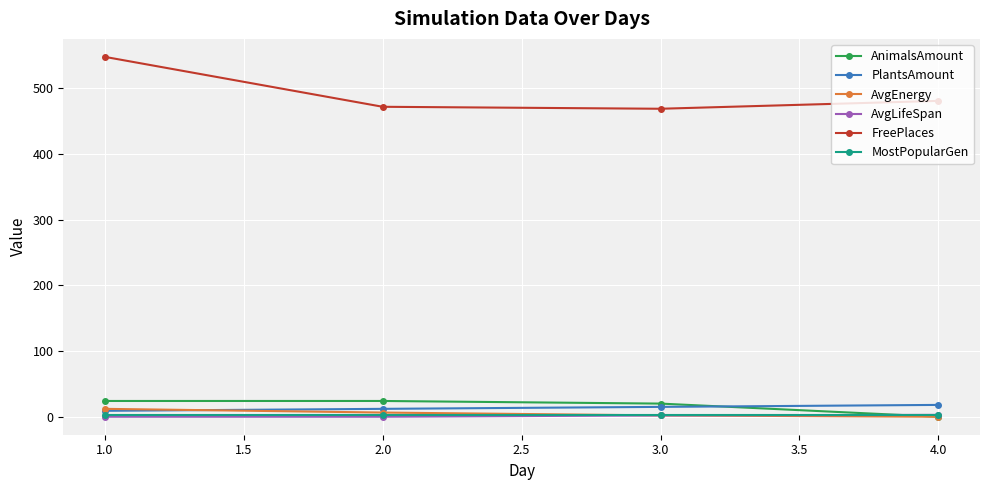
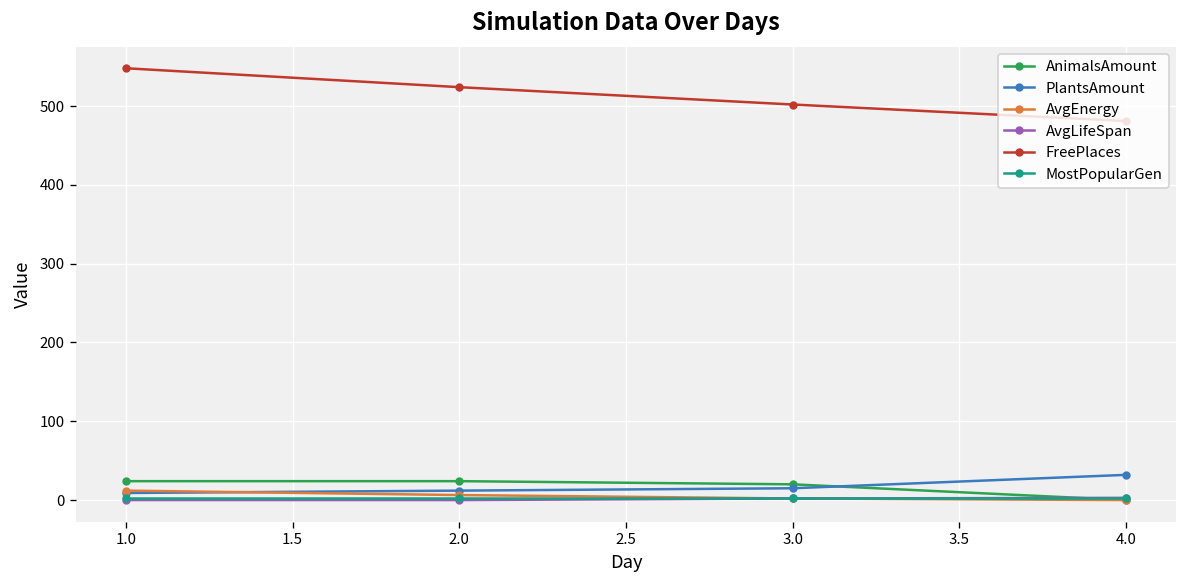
  {
    "PlantsAmount": {
      "2.0": 10,
      "3.0": 20,
-     "4.0": 20
+     "4.0": 30
    },
    "AvgEnergy": {
      "2.0": 10
    },
    "FreePlaces": {
      "1.0": 550,
-     "2.0": 470,
-     "3.0": 470
+     "2.0": 520,
+     "3.0": 500
    }
  }
